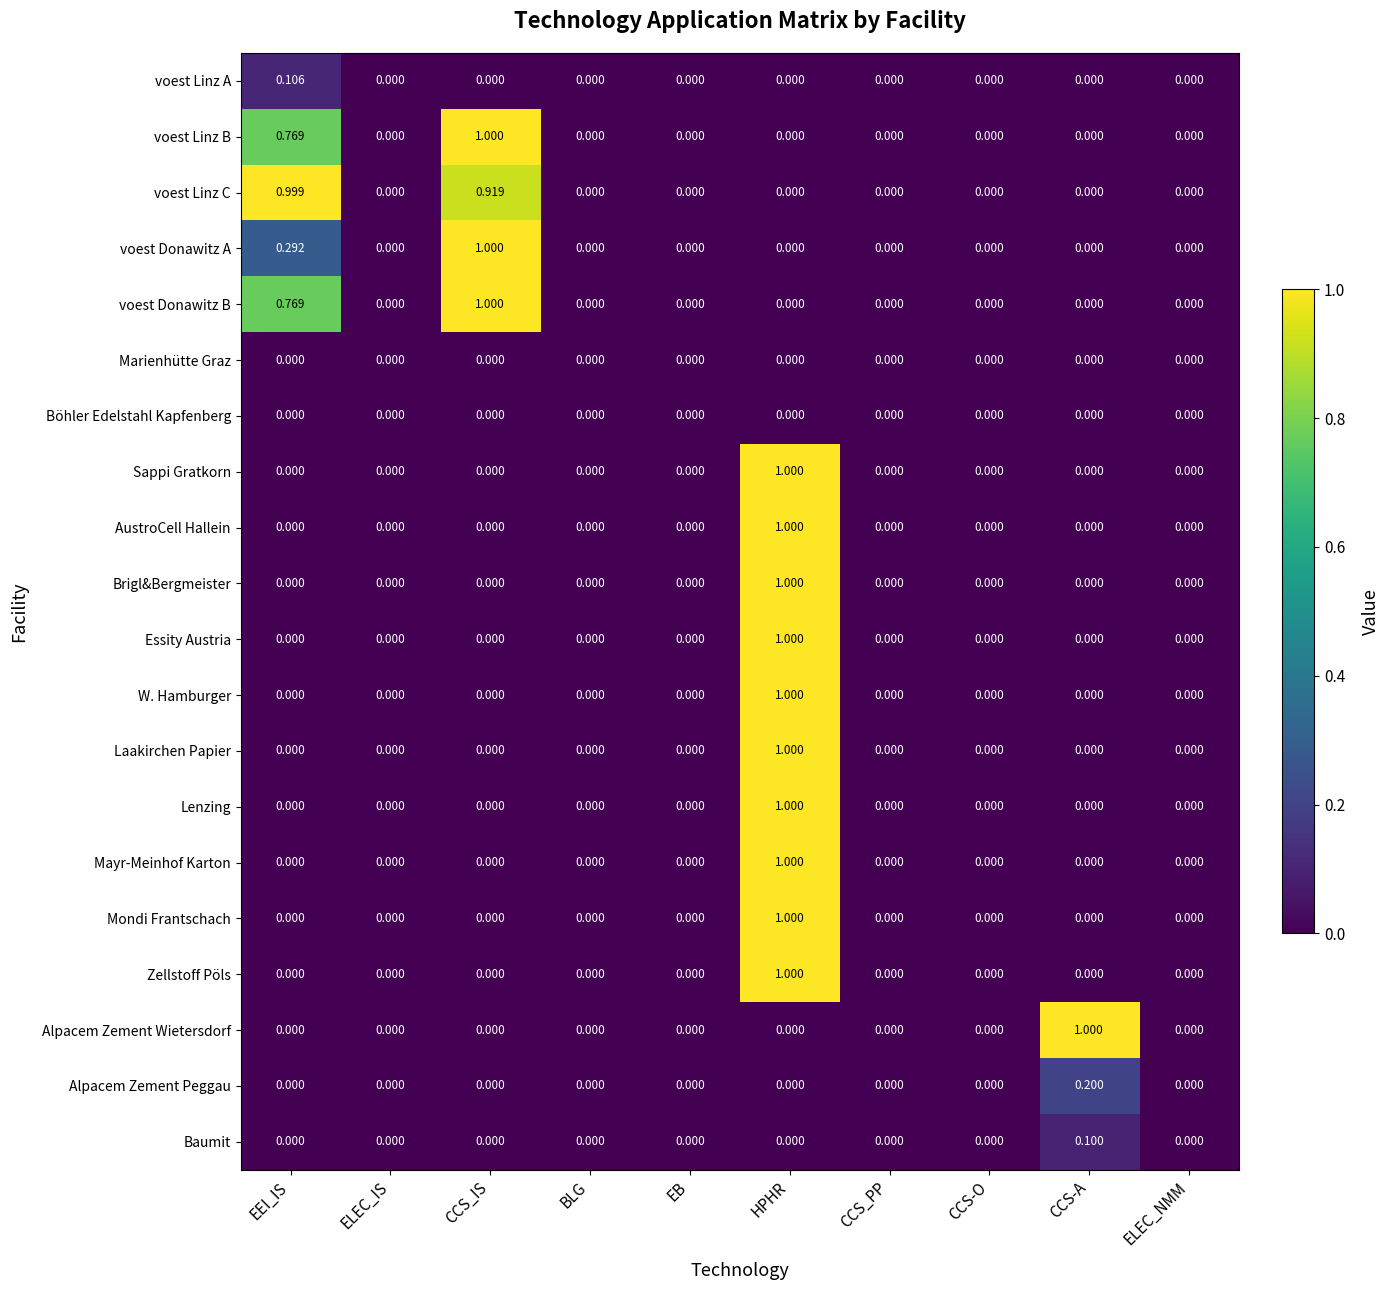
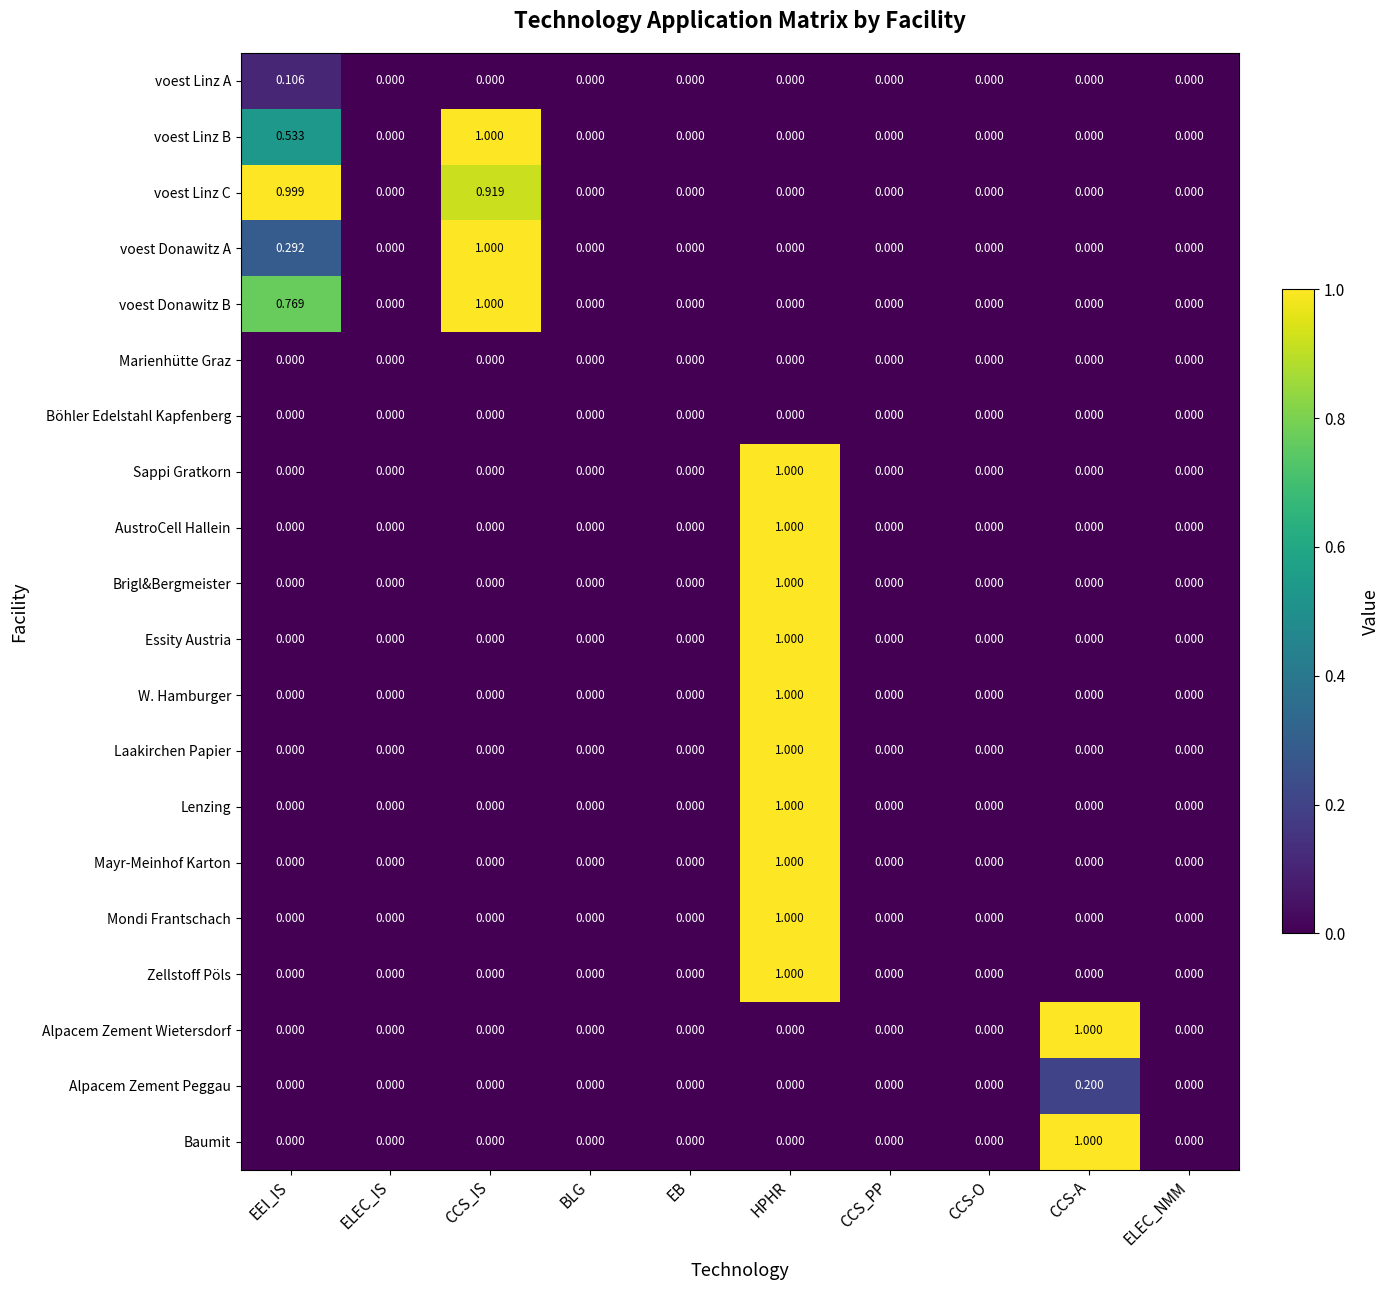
  {
    "voest Linz A": {
      "EEI_IS": 0.106,
      "ELEC_IS": 0.000,
      "CCS_IS": 0.000,
      "BLG": 0.000,
      "EB": 0.000,
      "HPHR": 0.000,
      "CCS_PP": 0.000,
      "CCS-O": 0.000,
      "CCS-A": 0.000,
      "ELEC_NMM": 0.000
    },
    "voest Linz B": {
-     "EEI_IS": 0.769,
+     "EEI_IS": 0.533,
      "ELEC_IS": 0.000,
      "CCS_IS": 1.000,
      "BLG": 0.000,
      "EB": 0.000,
      "HPHR": 0.000,
      "CCS_PP": 0.000,
      "CCS-O": 0.000,
      "CCS-A": 0.000,
      "ELEC_NMM": 0.000
    },
    "voest Linz C": {
      "EEI_IS": 0.999,
      "ELEC_IS": 0.000,
      "CCS_IS": 0.919,
      "BLG": 0.000,
      "EB": 0.000,
      "HPHR": 0.000,
      "CCS_PP": 0.000,
      "CCS-O": 0.000,
      "CCS-A": 0.000,
      "ELEC_NMM": 0.000
    },
    "voest Donawitz A": {
      "EEI_IS": 0.292,
      "ELEC_IS": 0.000,
      "CCS_IS": 1.000,
      "BLG": 0.000,
      "EB": 0.000,
      "HPHR": 0.000,
      "CCS_PP": 0.000,
      "CCS-O": 0.000,
      "CCS-A": 0.000,
      "ELEC_NMM": 0.000
    },
    "voest Donawitz B": {
      "EEI_IS": 0.769,
      "ELEC_IS": 0.000,
      "CCS_IS": 1.000,
      "BLG": 0.000,
      "EB": 0.000,
      "HPHR": 0.000,
      "CCS_PP": 0.000,
      "CCS-O": 0.000,
      "CCS-A": 0.000,
      "ELEC_NMM": 0.000
    },
    "Marienhütte Graz": {
      "EEI_IS": 0.000,
      "ELEC_IS": 0.000,
      "CCS_IS": 0.000,
      "BLG": 0.000,
      "EB": 0.000,
      "HPHR": 0.000,
      "CCS_PP": 0.000,
      "CCS-O": 0.000,
      "CCS-A": 0.000,
      "ELEC_NMM": 0.000
    },
    "Böhler Edelstahl Kapfenberg": {
      "EEI_IS": 0.000,
      "ELEC_IS": 0.000,
      "CCS_IS": 0.000,
      "BLG": 0.000,
      "EB": 0.000,
      "HPHR": 0.000,
      "CCS_PP": 0.000,
      "CCS-O": 0.000,
      "CCS-A": 0.000,
      "ELEC_NMM": 0.000
    },
    "Sappi Gratkorn": {
      "EEI_IS": 0.000,
      "ELEC_IS": 0.000,
      "CCS_IS": 0.000,
      "BLG": 0.000,
      "EB": 0.000,
      "HPHR": 1.000,
      "CCS_PP": 0.000,
      "CCS-O": 0.000,
      "CCS-A": 0.000,
      "ELEC_NMM": 0.000
    },
    "AustroCell Hallein": {
      "EEI_IS": 0.000,
      "ELEC_IS": 0.000,
      "CCS_IS": 0.000,
      "BLG": 0.000,
      "EB": 0.000,
      "HPHR": 1.000,
      "CCS_PP": 0.000,
      "CCS-O": 0.000,
      "CCS-A": 0.000,
      "ELEC_NMM": 0.000
    },
    "Brigl&Bergmeister": {
      "EEI_IS": 0.000,
      "ELEC_IS": 0.000,
      "CCS_IS": 0.000,
      "BLG": 0.000,
      "EB": 0.000,
      "HPHR": 1.000,
      "CCS_PP": 0.000,
      "CCS-O": 0.000,
      "CCS-A": 0.000,
      "ELEC_NMM": 0.000
    },
    "Essity Austria": {
      "EEI_IS": 0.000,
      "ELEC_IS": 0.000,
      "CCS_IS": 0.000,
      "BLG": 0.000,
      "EB": 0.000,
      "HPHR": 1.000,
      "CCS_PP": 0.000,
      "CCS-O": 0.000,
      "CCS-A": 0.000,
      "ELEC_NMM": 0.000
    },
    "W. Hamburger": {
      "EEI_IS": 0.000,
      "ELEC_IS": 0.000,
      "CCS_IS": 0.000,
      "BLG": 0.000,
      "EB": 0.000,
      "HPHR": 1.000,
      "CCS_PP": 0.000,
      "CCS-O": 0.000,
      "CCS-A": 0.000,
      "ELEC_NMM": 0.000
    },
    "Laakirchen Papier": {
      "EEI_IS": 0.000,
      "ELEC_IS": 0.000,
      "CCS_IS": 0.000,
      "BLG": 0.000,
      "EB": 0.000,
      "HPHR": 1.000,
      "CCS_PP": 0.000,
      "CCS-O": 0.000,
      "CCS-A": 0.000,
      "ELEC_NMM": 0.000
    },
    "Lenzing": {
      "EEI_IS": 0.000,
      "ELEC_IS": 0.000,
      "CCS_IS": 0.000,
      "BLG": 0.000,
      "EB": 0.000,
      "HPHR": 1.000,
      "CCS_PP": 0.000,
      "CCS-O": 0.000,
      "CCS-A": 0.000,
      "ELEC_NMM": 0.000
    },
    "Mayr-Meinhof Karton": {
      "EEI_IS": 0.000,
      "ELEC_IS": 0.000,
      "CCS_IS": 0.000,
      "BLG": 0.000,
      "EB": 0.000,
      "HPHR": 1.000,
      "CCS_PP": 0.000,
      "CCS-O": 0.000,
      "CCS-A": 0.000,
      "ELEC_NMM": 0.000
    },
    "Mondi Frantschach": {
      "EEI_IS": 0.000,
      "ELEC_IS": 0.000,
      "CCS_IS": 0.000,
      "BLG": 0.000,
      "EB": 0.000,
      "HPHR": 1.000,
      "CCS_PP": 0.000,
      "CCS-O": 0.000,
      "CCS-A": 0.000,
      "ELEC_NMM": 0.000
    },
    "Zellstoff Pöls": {
      "EEI_IS": 0.000,
      "ELEC_IS": 0.000,
      "CCS_IS": 0.000,
      "BLG": 0.000,
      "EB": 0.000,
      "HPHR": 1.000,
      "CCS_PP": 0.000,
      "CCS-O": 0.000,
      "CCS-A": 0.000,
      "ELEC_NMM": 0.000
    },
    "Alpacem Zement Wietersdorf": {
      "EEI_IS": 0.000,
      "ELEC_IS": 0.000,
      "CCS_IS": 0.000,
      "BLG": 0.000,
      "EB": 0.000,
      "HPHR": 0.000,
      "CCS_PP": 0.000,
      "CCS-O": 0.000,
      "CCS-A": 1.000,
      "ELEC_NMM": 0.000
    },
    "Alpacem Zement Peggau": {
      "EEI_IS": 0.000,
      "ELEC_IS": 0.000,
      "CCS_IS": 0.000,
      "BLG": 0.000,
      "EB": 0.000,
      "HPHR": 0.000,
      "CCS_PP": 0.000,
      "CCS-O": 0.000,
      "CCS-A": 0.200,
      "ELEC_NMM": 0.000
    },
    "Baumit": {
      "EEI_IS": 0.000,
      "ELEC_IS": 0.000,
      "CCS_IS": 0.000,
      "BLG": 0.000,
      "EB": 0.000,
      "HPHR": 0.000,
      "CCS_PP": 0.000,
      "CCS-O": 0.000,
-     "CCS-A": 0.100,
+     "CCS-A": 1.000,
      "ELEC_NMM": 0.000
    }
  }
